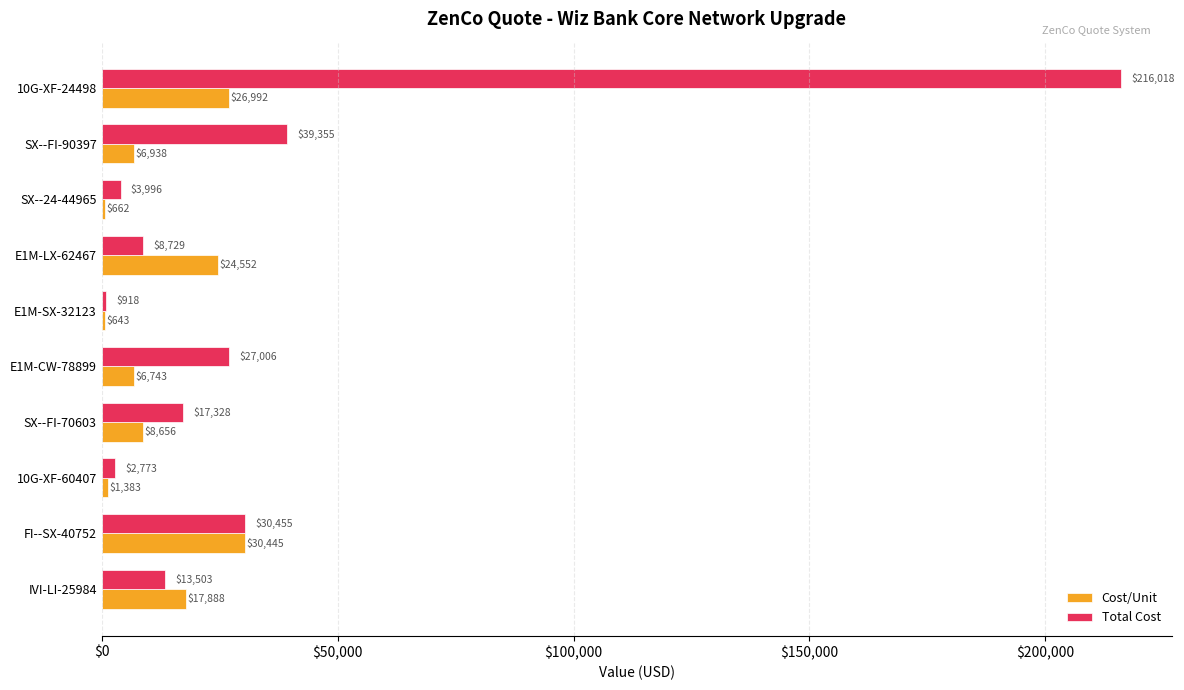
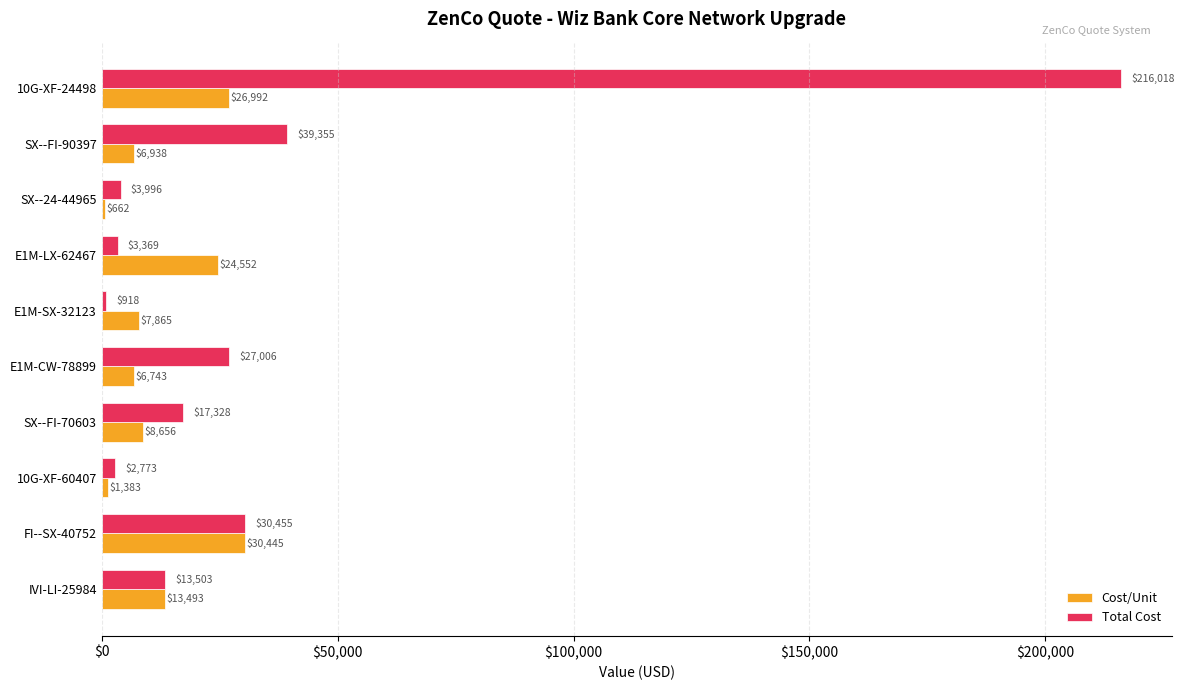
  {
    "Cost/Unit": {
      "10G-XF-24498": "$26,992",
      "SX--FI-90397": "$6,938",
      "SX--24-44965": "$662",
      "E1M-LX-62467": "$24,552",
-     "E1M-SX-32123": "$643",
+     "E1M-SX-32123": "$7,865",
      "E1M-CW-78899": "$6,743",
      "SX--FI-70603": "$8,656",
      "10G-XF-60407": "$1,383",
      "FI--SX-40752": "$30,445",
-     "IVI-LI-25984": "$17,888"
+     "IVI-LI-25984": "$13,493"
    },
    "Total Cost": {
      "10G-XF-24498": "$216,018",
      "SX--FI-90397": "$39,355",
      "SX--24-44965": "$3,996",
-     "E1M-LX-62467": "$8,729",
+     "E1M-LX-62467": "$3,369",
      "E1M-SX-32123": "$918",
      "E1M-CW-78899": "$27,006",
      "SX--FI-70603": "$17,328",
      "10G-XF-60407": "$2,773",
      "FI--SX-40752": "$30,455",
      "IVI-LI-25984": "$13,503"
    }
  }
